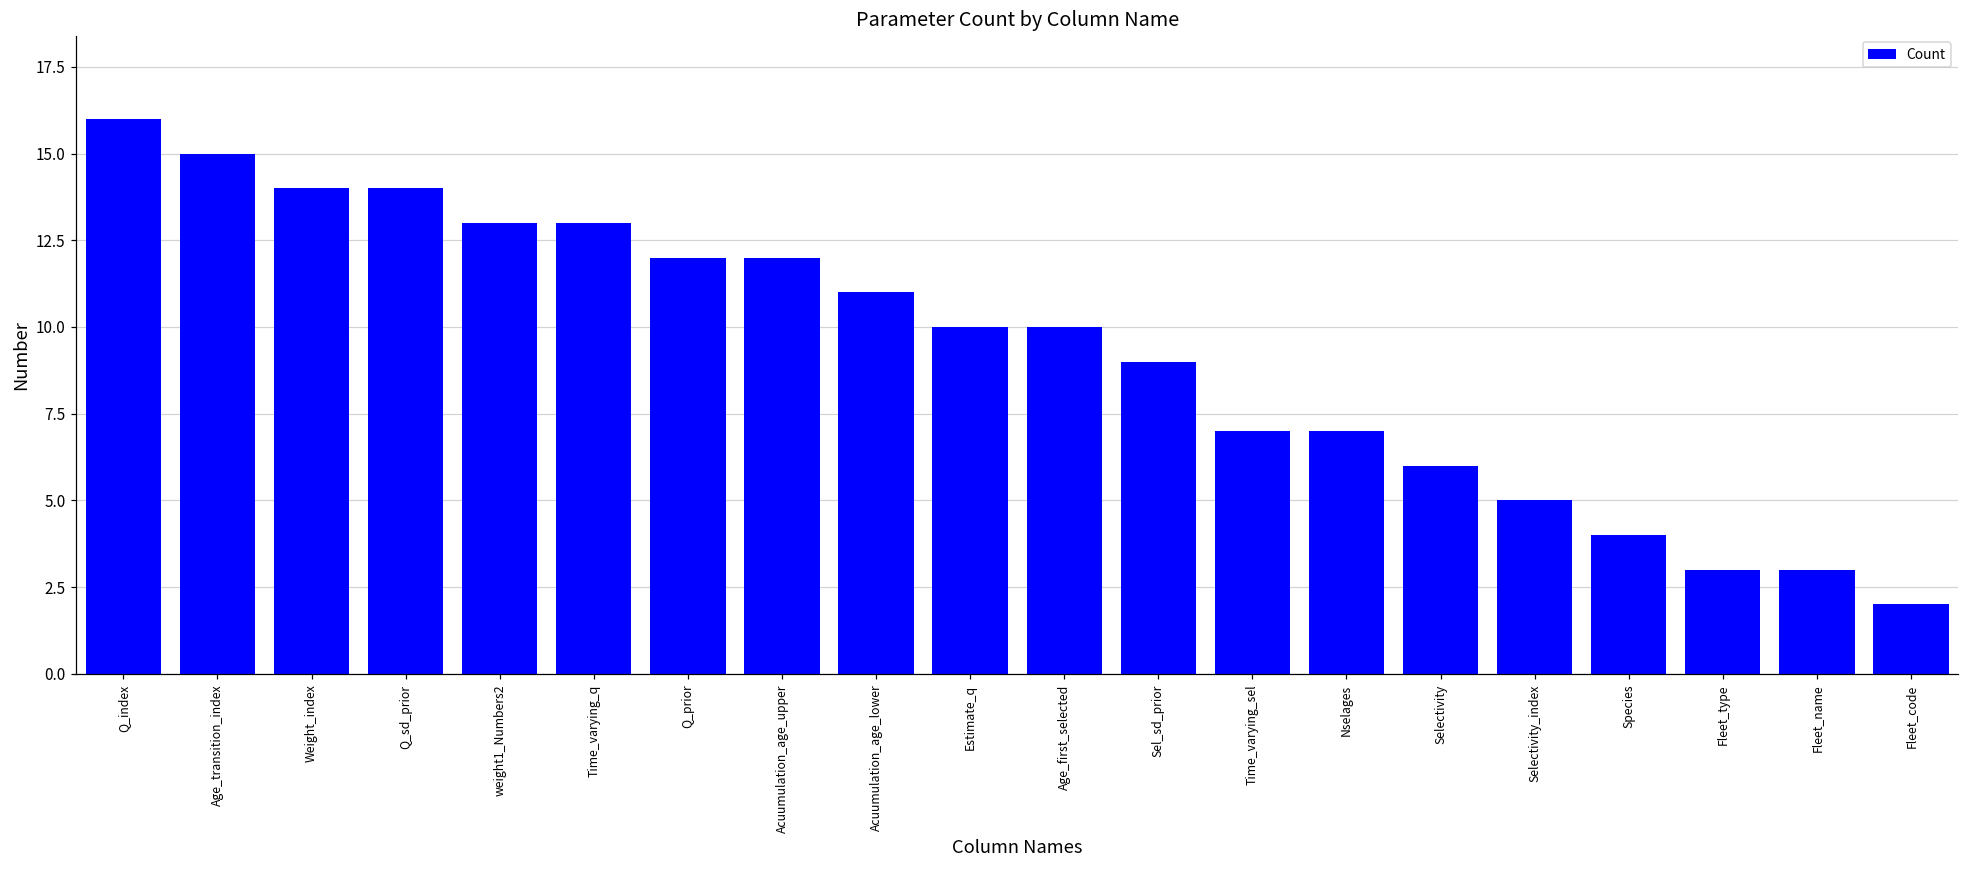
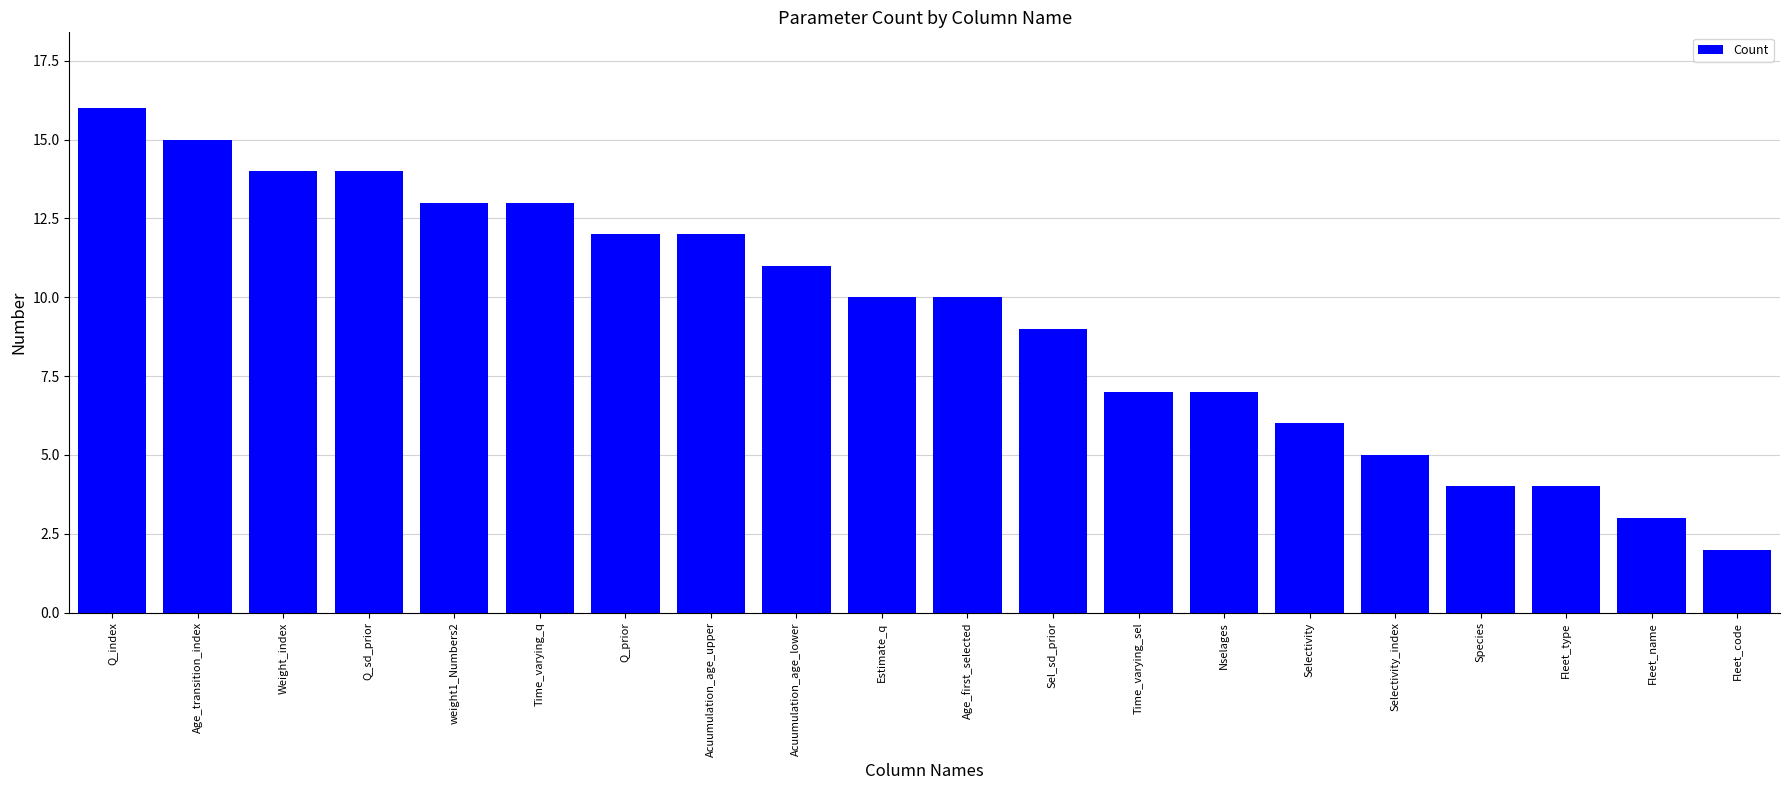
  {
    "Q_index": 16,
    "Age_transition_index": 15,
    "Weight_index": 14,
    "Q_sd_prior": 14,
    "weight1_Numbers2": 13,
    "Time_varying_q": 13,
    "Q_prior": 12,
    "Acuumulation_age_upper": 12,
    "Acuumulation_age_lower": 11,
    "Estimate_q": 10,
    "Age_first_selected": 10,
    "Sel_sd_prior": 9,
    "Time_varying_sel": 7,
    "Nselages": 7,
    "Selectivity": 6,
    "Selectivity_index": 5,
    "Species": 4,
-   "Fleet_type": 3,
+   "Fleet_type": 4,
    "Fleet_name": 3,
    "Fleet_code": 2
  }
